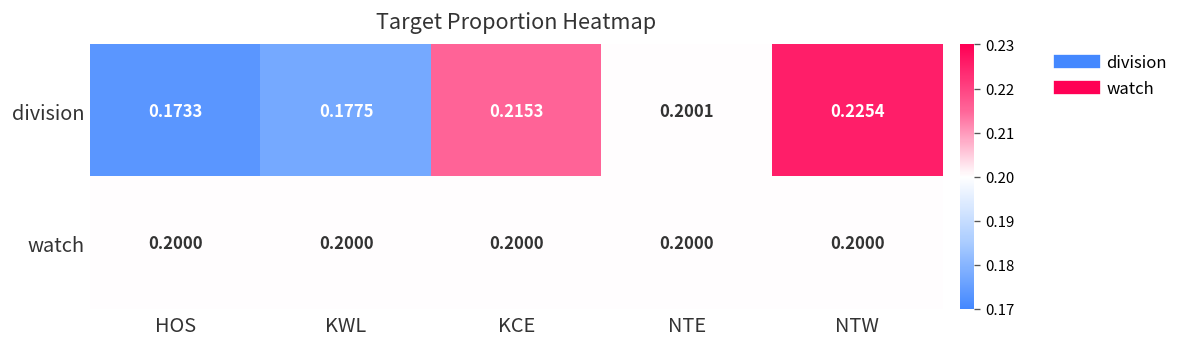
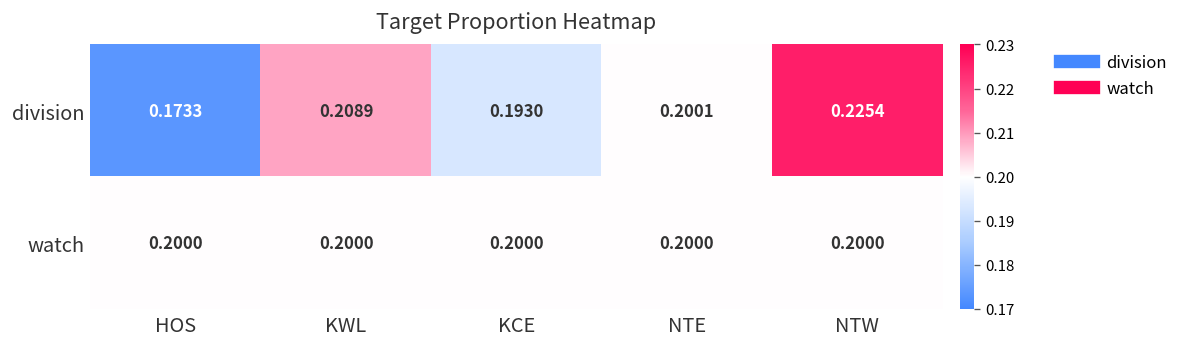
  {
    "division": {
      "HOS": 0.1733,
-     "KWL": 0.1775,
-     "KCE": 0.2153,
+     "KWL": 0.2089,
+     "KCE": 0.1930,
      "NTE": 0.2001,
      "NTW": 0.2254
    },
    "watch": {
      "HOS": 0.2000,
      "KWL": 0.2000,
      "KCE": 0.2000,
      "NTE": 0.2000,
      "NTW": 0.2000
    }
  }
